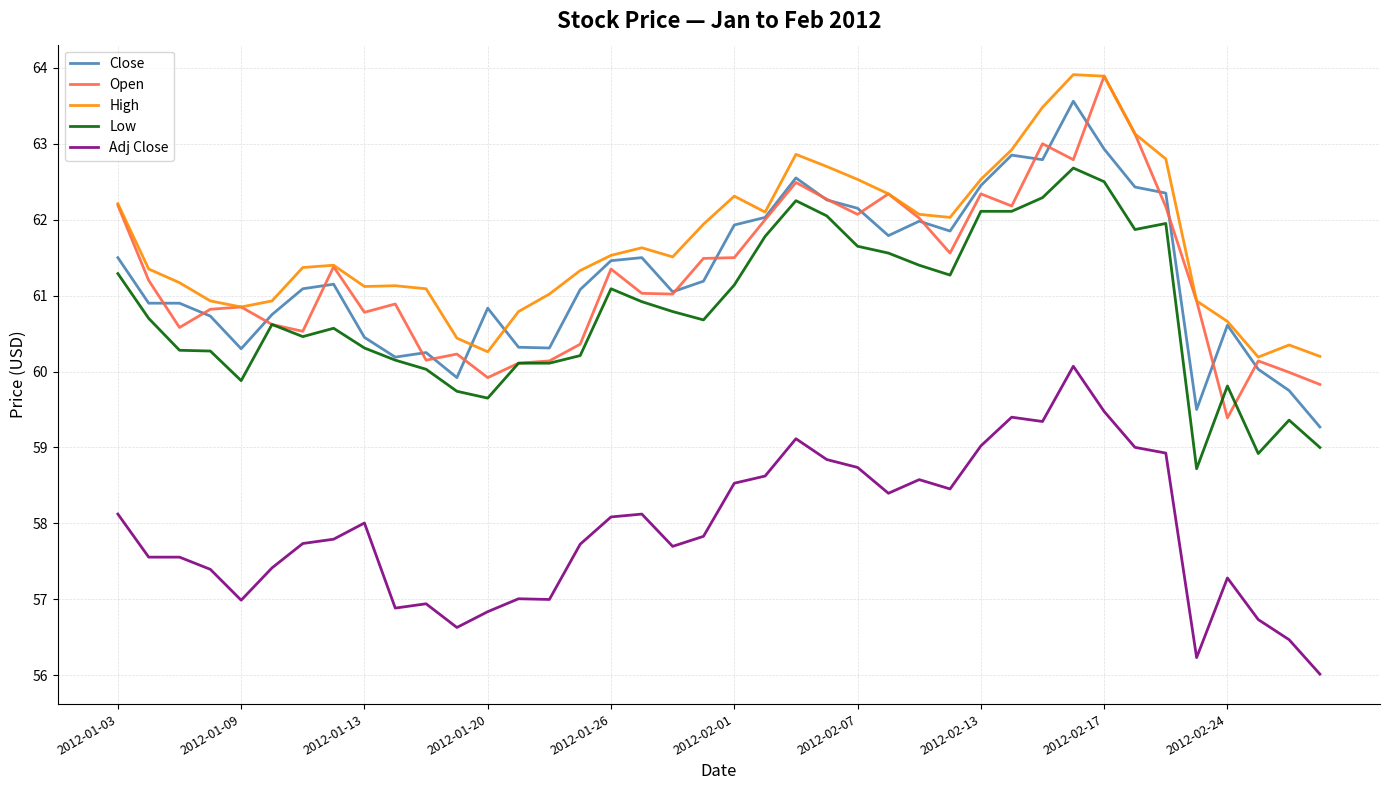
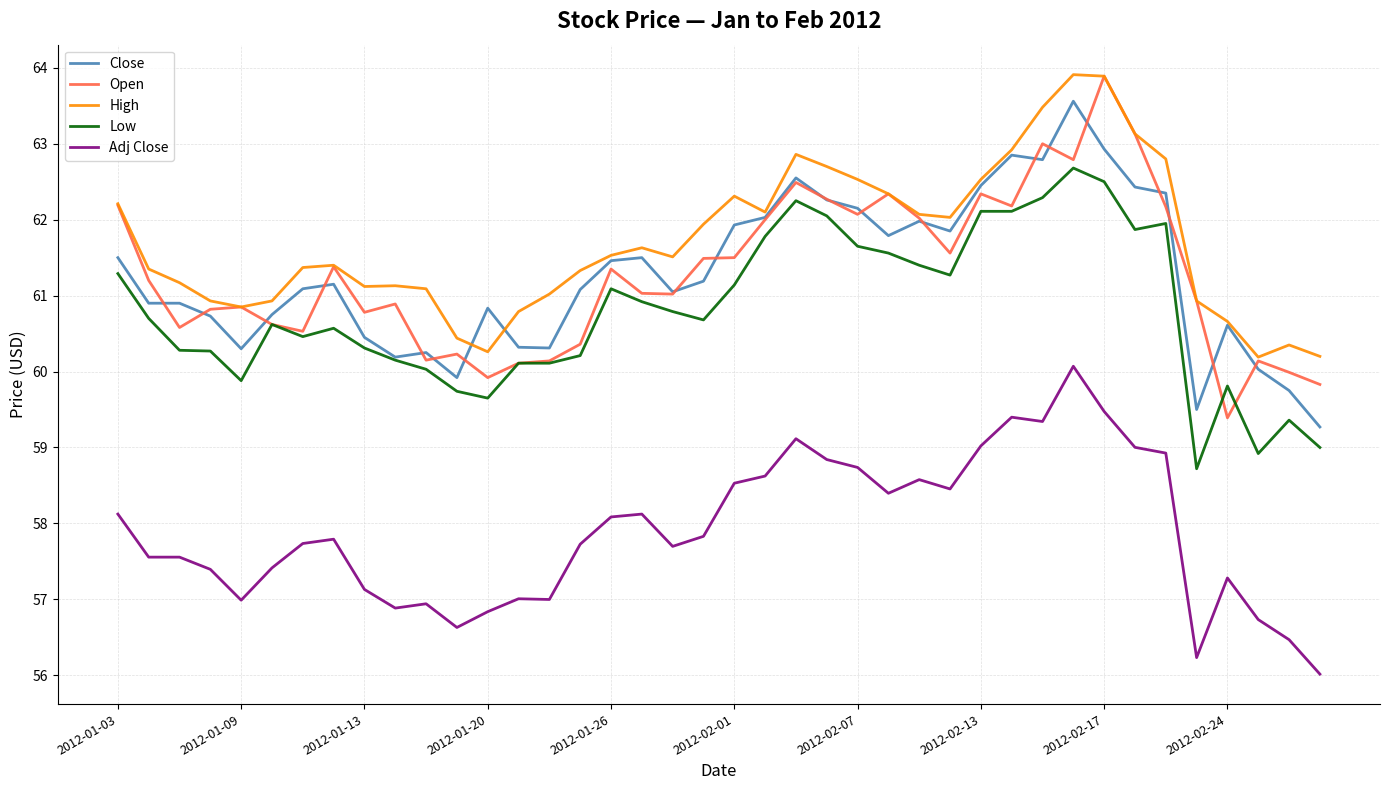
  {
    "Close": {
      "2012-01-03": 61.5,
      "2012-01-09": 60.3,
      "2012-01-13": 60.5,
      "2012-01-20": 60.8,
      "2012-01-26": 61.5,
      "2012-02-01": 61.9,
      "2012-02-07": 62.2,
      "2012-02-13": 62.5,
      "2012-02-17": 62.9,
      "2012-02-24": 60.6
    },
    "Open": {
      "2012-01-13": 60.8,
      "2012-01-20": 59.9,
      "2012-01-26": 61.3,
      "2012-02-01": 61.5,
      "2012-02-07": 62.1,
      "2012-02-13": 62.3,
      "2012-02-24": 59.4
    },
    "High": {
      "2012-01-13": 61.1,
      "2012-01-20": 60.3,
      "2012-01-26": 61.5,
      "2012-02-01": 62.3,
      "2012-02-07": 62.5,
      "2012-02-13": 62.5,
      "2012-02-24": 60.7
    },
    "Low": {
      "2012-01-03": 61.3,
      "2012-01-09": 59.9,
      "2012-01-13": 60.3,
      "2012-01-20": 59.7,
      "2012-01-26": 61.1,
      "2012-02-01": 61.1,
      "2012-02-07": 61.7,
      "2012-02-13": 62.1,
      "2012-02-17": 62.5,
      "2012-02-24": 59.8
    },
    "Adj Close": {
      "2012-01-03": 58.1,
      "2012-01-09": 57.0,
-     "2012-01-13": 58.0,
+     "2012-01-13": 57.1,
      "2012-01-20": 56.8,
      "2012-01-26": 58.1,
      "2012-02-01": 58.5,
      "2012-02-07": 58.7,
      "2012-02-13": 59.0,
      "2012-02-17": 59.5,
      "2012-02-24": 57.3
    }
  }
